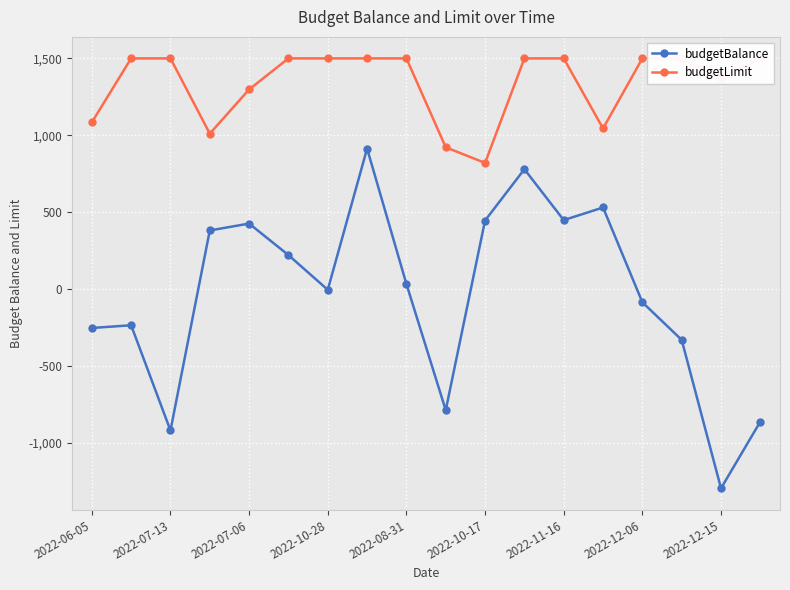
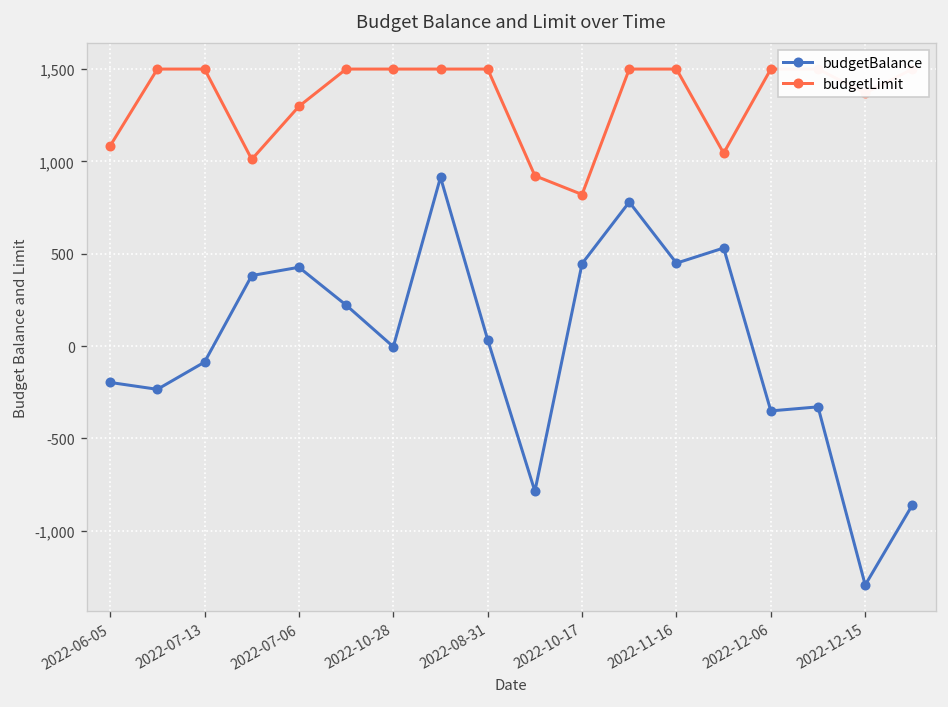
  {
    "budgetBalance": {
-     "2022-06-05": "-250",
-     "2022-07-13": "-920",
+     "2022-06-05": "-200",
+     "2022-07-13": "-90",
      "2022-07-06": "430",
      "2022-10-28": "0",
      "2022-08-31": "30",
      "2022-10-17": "450",
      "2022-11-16": "450",
-     "2022-12-06": "-90",
+     "2022-12-06": "-350",
      "2022-12-15": "-1,290"
    },
    "budgetLimit": {
      "2022-06-05": "1,080",
      "2022-07-13": "1,500",
      "2022-07-06": "1,300",
      "2022-10-28": "1,500",
      "2022-08-31": "1,500",
      "2022-10-17": "820",
      "2022-11-16": "1,500",
      "2022-12-06": "1,500"
    }
  }
